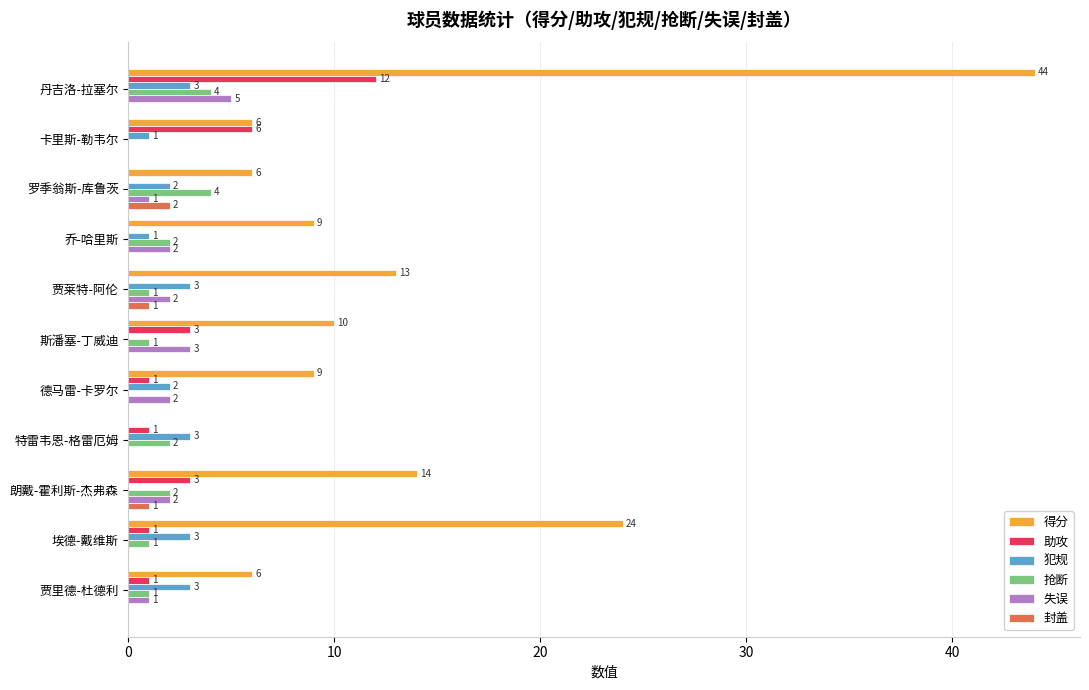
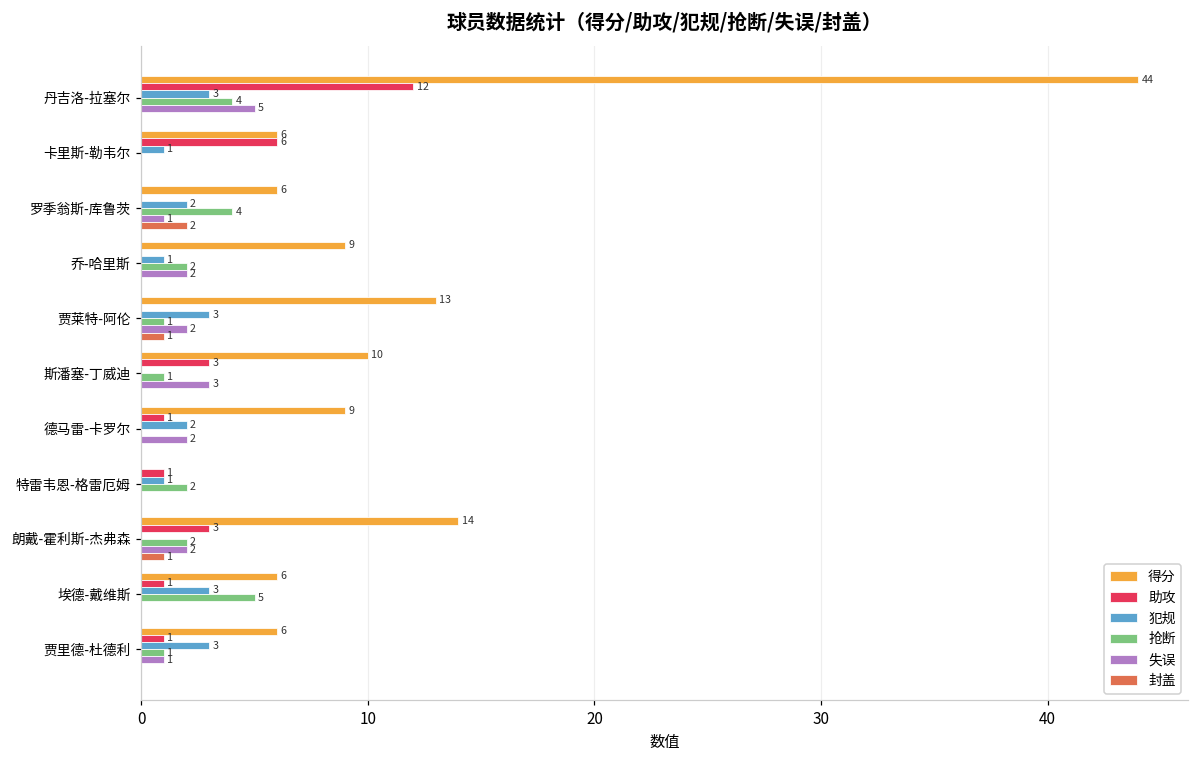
  {
    "得分": {
      "丹吉洛-拉塞尔": 44,
      "罗季翁斯-库鲁茨": 6,
      "乔-哈里斯": 9,
      "贾莱特-阿伦": 13,
      "斯潘塞-丁威迪": 10,
      "德马雷-卡罗尔": 9,
      "朗戴-霍利斯-杰弗森": 14,
-     "埃德-戴维斯": 24,
+     "埃德-戴维斯": 6,
      "贾里德-杜德利": 6
    },
    "犯规": {
      "丹吉洛-拉塞尔": 3,
      "卡里斯-勒韦尔": 1,
      "罗季翁斯-库鲁茨": 2,
      "乔-哈里斯": 1,
      "贾莱特-阿伦": 3,
      "德马雷-卡罗尔": 2,
-     "特雷韦恩-格雷厄姆": 3,
+     "特雷韦恩-格雷厄姆": 1,
      "埃德-戴维斯": 3,
      "贾里德-杜德利": 3
    },
    "抢断": {
      "丹吉洛-拉塞尔": 4,
      "罗季翁斯-库鲁茨": 4,
      "贾莱特-阿伦": 1,
      "斯潘塞-丁威迪": 1,
      "特雷韦恩-格雷厄姆": 2,
-     "埃德-戴维斯": 1
+     "埃德-戴维斯": 5
    },
    "失误": {
      "丹吉洛-拉塞尔": 5,
      "罗季翁斯-库鲁茨": 1,
      "贾莱特-阿伦": 2,
      "斯潘塞-丁威迪": 3,
      "德马雷-卡罗尔": 2
    }
  }
